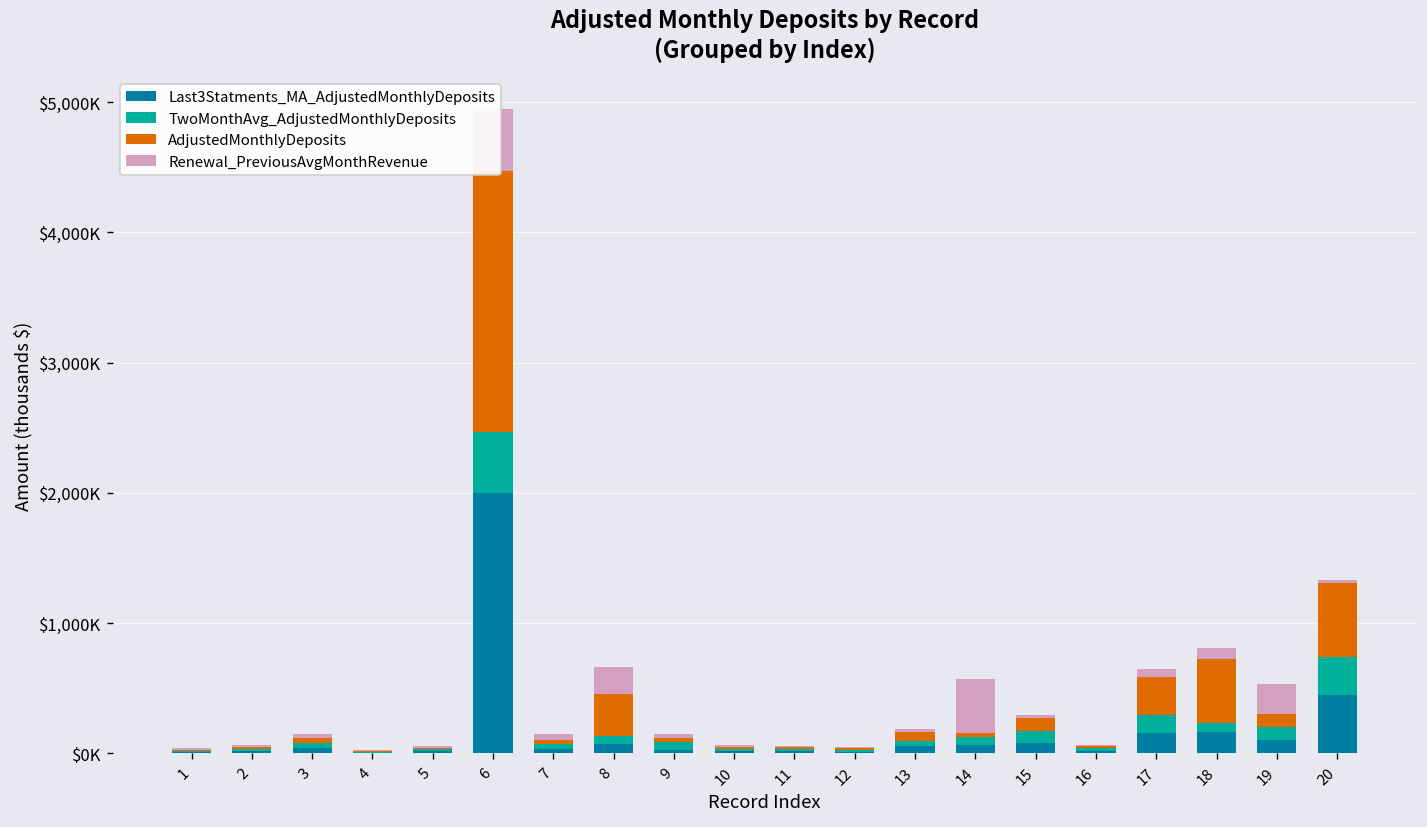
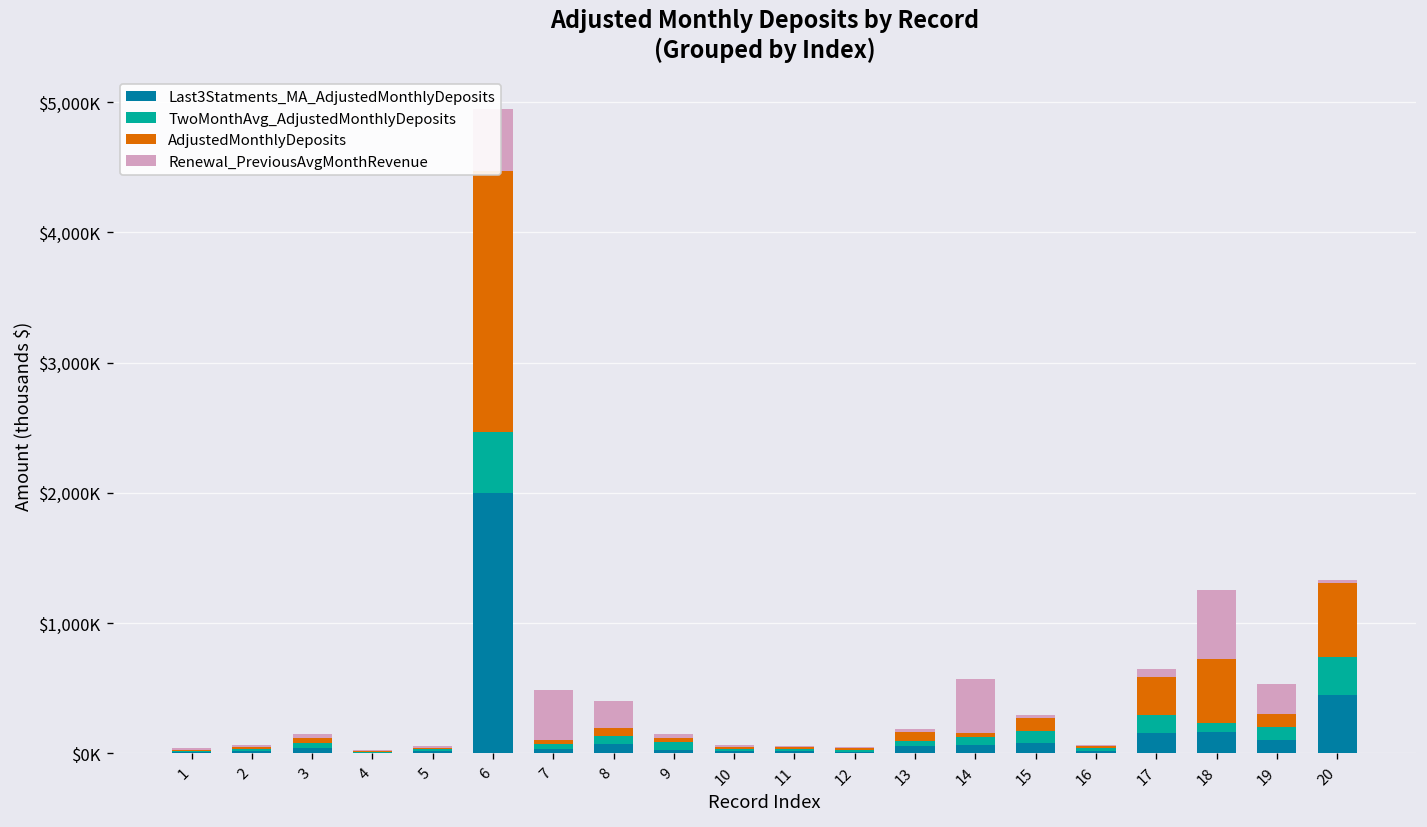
  {
    "AdjustedMonthlyDeposits": {
      "3": "$30,000",
      "7": "$30,000",
-     "8": "$330,000",
+     "8": "$70,000",
      "9": "$30,000",
      "13": "$70,000",
      "14": "$30,000",
      "15": "$100,000",
      "17": "$290,000",
      "18": "$490,000",
      "19": "$100,000",
      "20": "$570,000"
    },
    "Renewal_PreviousAvgMonthRevenue": {
      "3": "$30,000",
-     "7": "$40,000",
+     "7": "$380,000",
      "8": "$210,000",
      "9": "$30,000",
      "13": "$30,000",
      "14": "$410,000",
      "15": "$20,000",
      "17": "$60,000",
-     "18": "$80,000",
+     "18": "$530,000",
      "19": "$230,000",
      "20": "$30,000"
    }
  }
